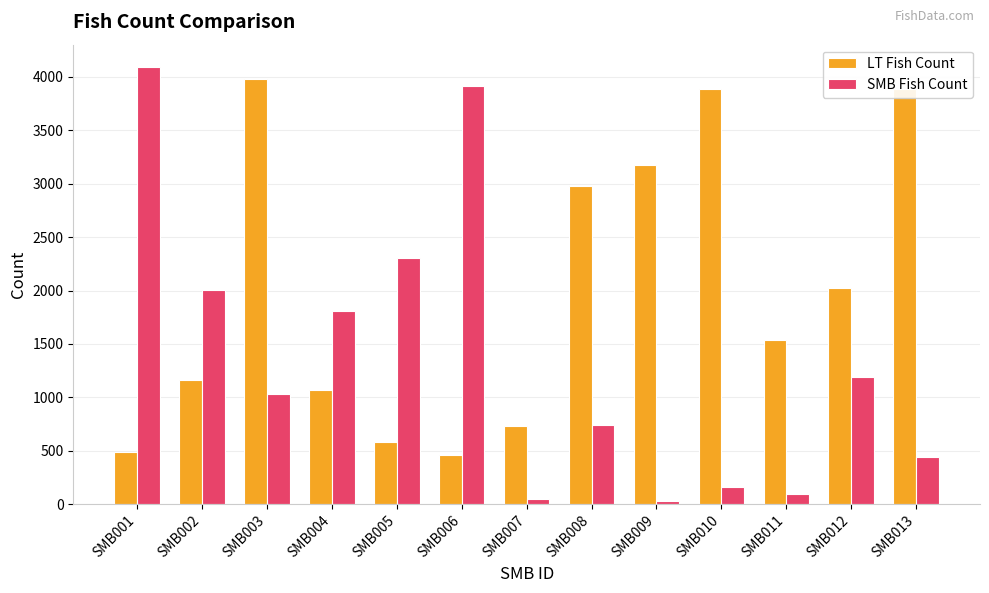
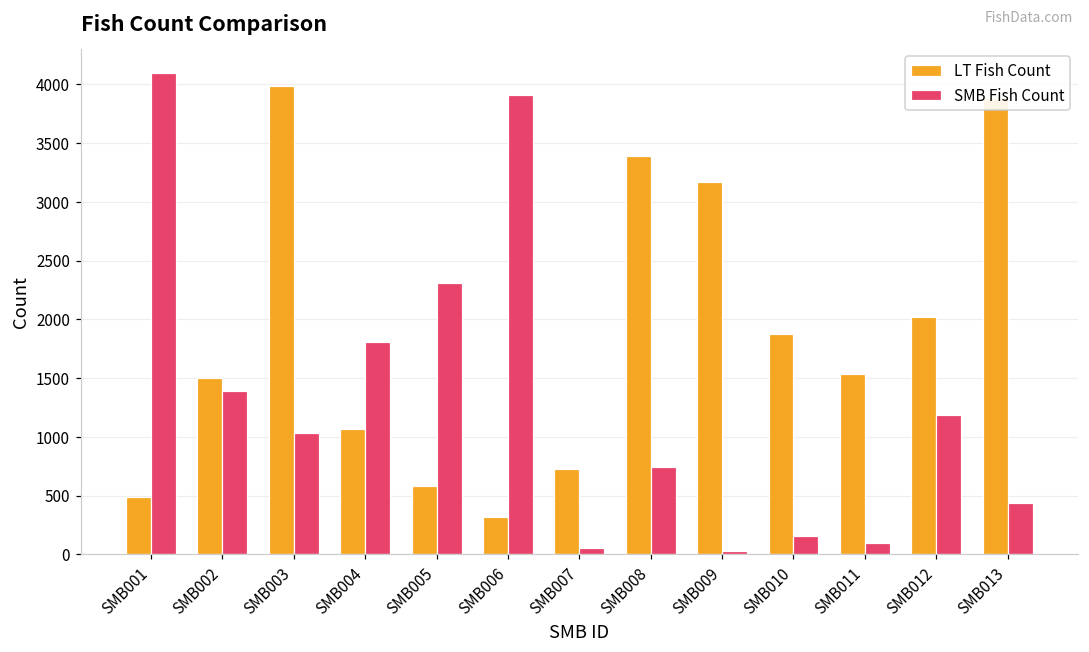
  {
    "LT Fish Count": {
      "SMB001": 490,
-     "SMB002": 1170,
+     "SMB002": 1500,
      "SMB003": 3980,
      "SMB004": 1070,
      "SMB005": 590,
-     "SMB006": 460,
+     "SMB006": 320,
      "SMB007": 730,
-     "SMB008": 2980,
+     "SMB008": 3390,
      "SMB009": 3170,
-     "SMB010": 3890,
+     "SMB010": 1880,
      "SMB011": 1530,
      "SMB012": 2020
    },
    "SMB Fish Count": {
      "SMB001": 4100,
-     "SMB002": 2000,
+     "SMB002": 1390,
      "SMB003": 1030,
      "SMB004": 1800,
      "SMB005": 2310,
      "SMB006": 3910,
      "SMB007": 50,
      "SMB008": 740,
      "SMB009": 30,
      "SMB010": 160,
      "SMB011": 100,
      "SMB012": 1190,
      "SMB013": 440
    }
  }
